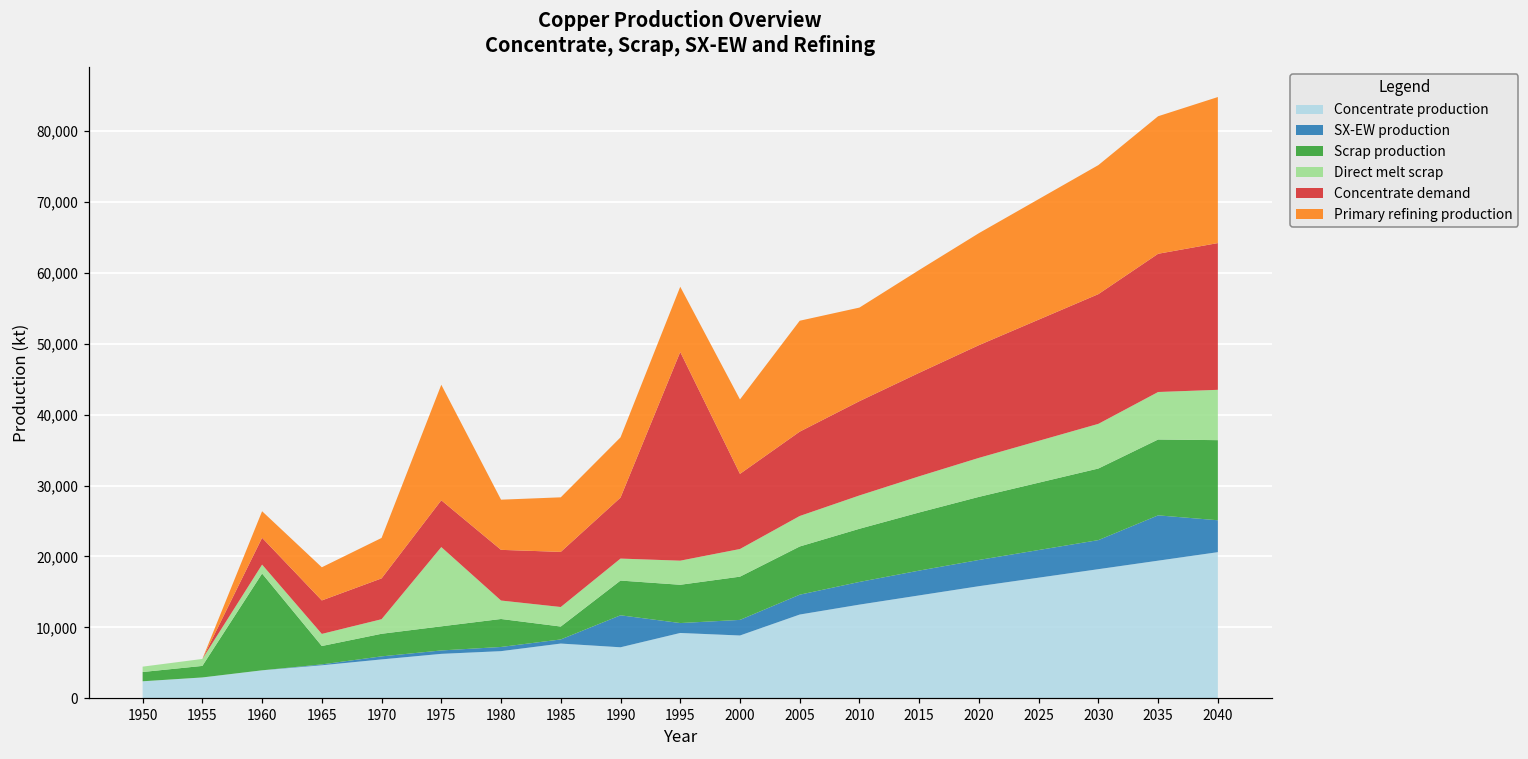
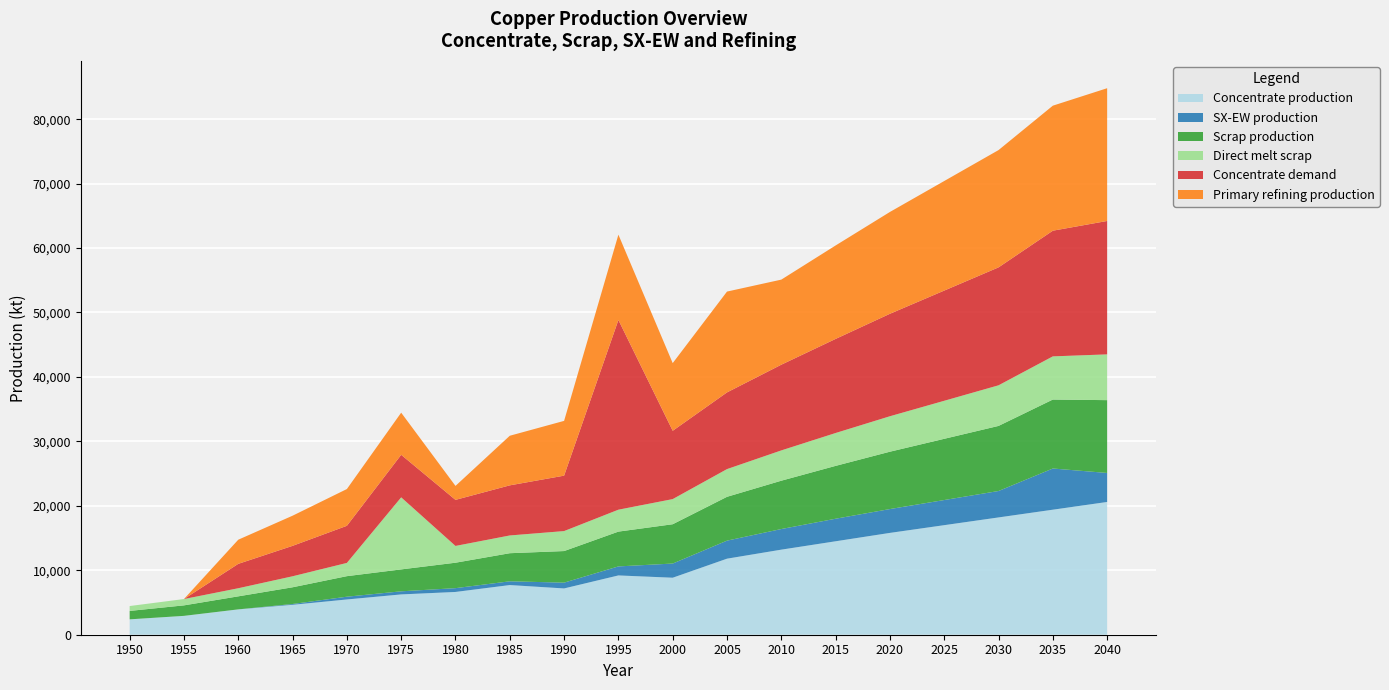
  {
    "Concentrate production": {
      "1970": "5,000",
      "1975": "6,000",
      "1980": "7,000",
      "1985": "8,000",
      "1990": "7,000",
      "1995": "9,000",
      "2000": "9,000",
      "2005": "12,000",
      "2010": "13,000",
      "2015": "15,000",
      "2020": "16,000",
      "2025": "17,000",
      "2030": "18,000",
      "2035": "19,000",
      "2040": "21,000"
    },
    "SX-EW production": {
      "1970": "0",
      "1975": "0",
      "1980": "1,000",
      "1985": "1,000",
-     "1990": "5,000",
+     "1990": "1,000",
      "1995": "1,000",
      "2000": "2,000",
      "2005": "3,000",
      "2010": "3,000",
      "2015": "4,000",
      "2020": "4,000",
      "2025": "4,000",
      "2030": "4,000",
      "2035": "6,000",
      "2040": "5,000"
    },
    "Scrap production": {
      "1950": "1,000",
      "1955": "2,000",
-     "1960": "14,000",
+     "1960": "2,000",
      "1965": "3,000",
      "1970": "3,000",
      "1975": "3,000",
      "1980": "4,000",
-     "1985": "2,000",
+     "1985": "4,000",
      "1990": "5,000",
      "1995": "5,000",
      "2000": "6,000",
      "2005": "7,000",
      "2010": "8,000",
      "2015": "8,000",
      "2020": "9,000",
      "2025": "10,000",
      "2030": "10,000",
      "2035": "11,000",
      "2040": "11,000"
    },
    "Direct melt scrap": {
      "1960": "1,000",
      "1965": "2,000",
      "1970": "2,000",
      "1975": "11,000",
      "1980": "3,000",
      "1985": "3,000",
      "1990": "3,000",
      "1995": "3,000",
      "2000": "4,000",
      "2005": "4,000",
      "2010": "5,000",
      "2015": "5,000",
      "2020": "6,000",
      "2025": "6,000",
      "2030": "6,000",
      "2035": "7,000",
      "2040": "7,000"
    },
    "Concentrate demand": {
      "1960": "4,000",
      "1965": "5,000",
      "1970": "6,000",
      "1975": "7,000",
      "1980": "7,000",
      "1985": "8,000",
      "1990": "9,000",
      "1995": "29,000",
      "2000": "11,000",
      "2005": "12,000",
      "2010": "13,000",
      "2015": "15,000",
      "2020": "16,000",
      "2025": "17,000",
      "2030": "18,000",
      "2035": "20,000",
      "2040": "21,000"
    },
    "Primary refining production": {
      "1960": "4,000",
      "1965": "5,000",
      "1970": "6,000",
-     "1975": "16,000",
-     "1980": "7,000",
+     "1975": "7,000",
+     "1980": "2,000",
      "1985": "8,000",
      "1990": "8,000",
-     "1995": "9,000",
+     "1995": "13,000",
      "2000": "11,000",
      "2005": "16,000",
      "2010": "13,000",
      "2015": "15,000",
      "2020": "16,000",
      "2025": "17,000",
      "2030": "18,000",
      "2035": "19,000",
      "2040": "21,000"
    }
  }
